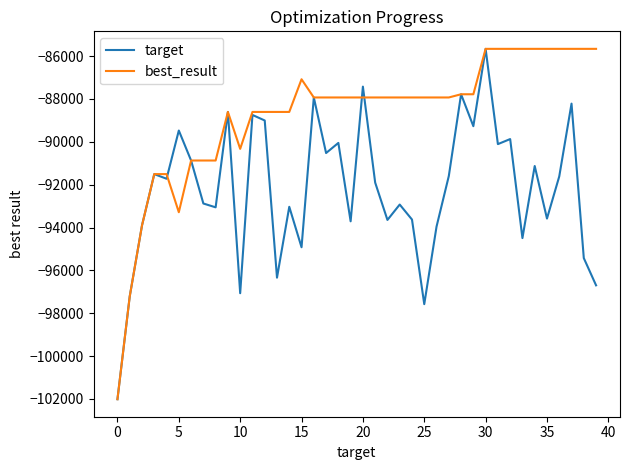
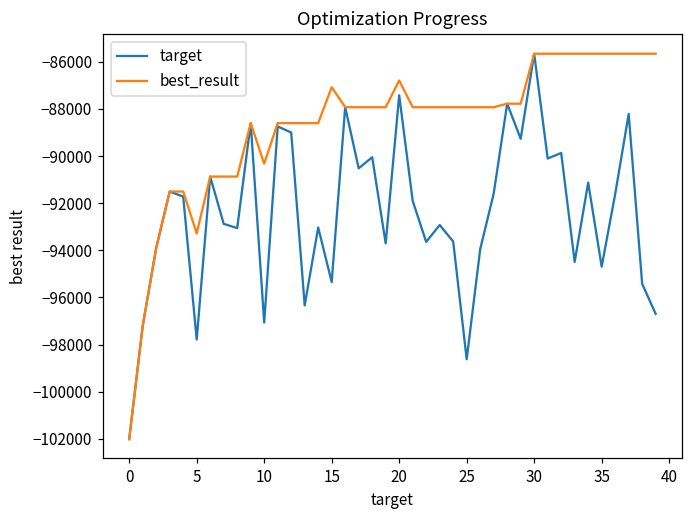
  {
    "target": {
-     "5": -89500,
+     "5": -97800,
      "10": -97100,
-     "15": -94900,
+     "15": -95300,
      "20": -87400,
-     "25": -97600,
-     "35": -93600
+     "25": -98600,
+     "35": -94700
    },
    "best_result": {
      "5": -93300,
      "10": -90300,
      "15": -87100,
-     "20": -87900,
+     "20": -86800,
      "25": -87900,
      "35": -85700
    }
  }
